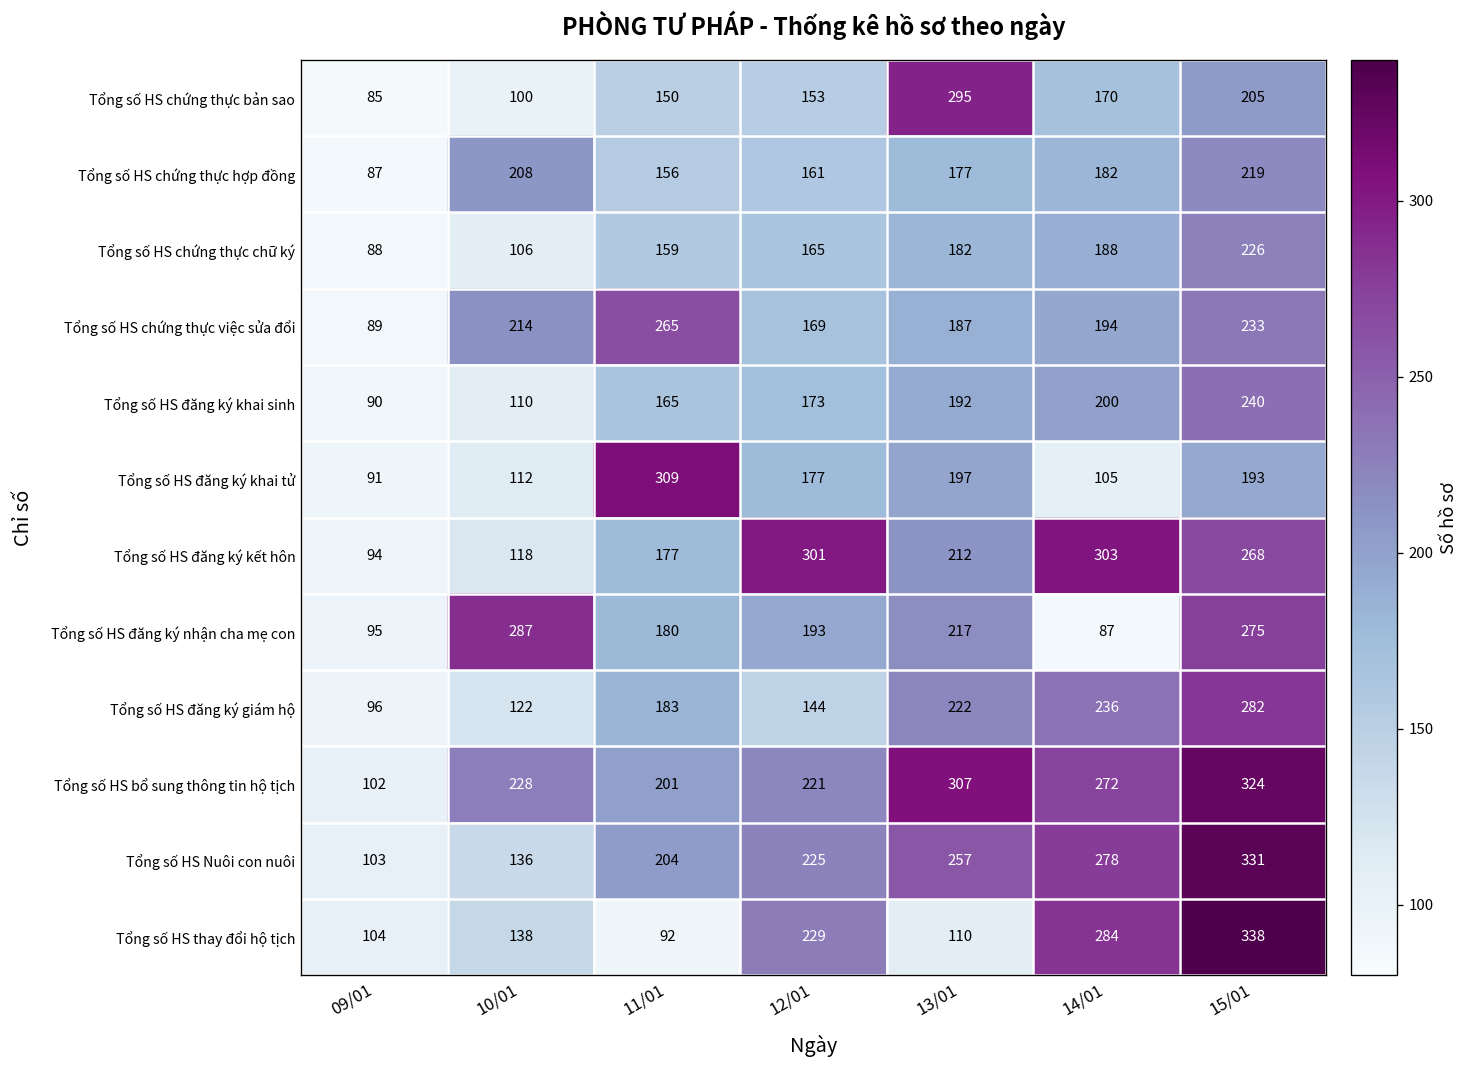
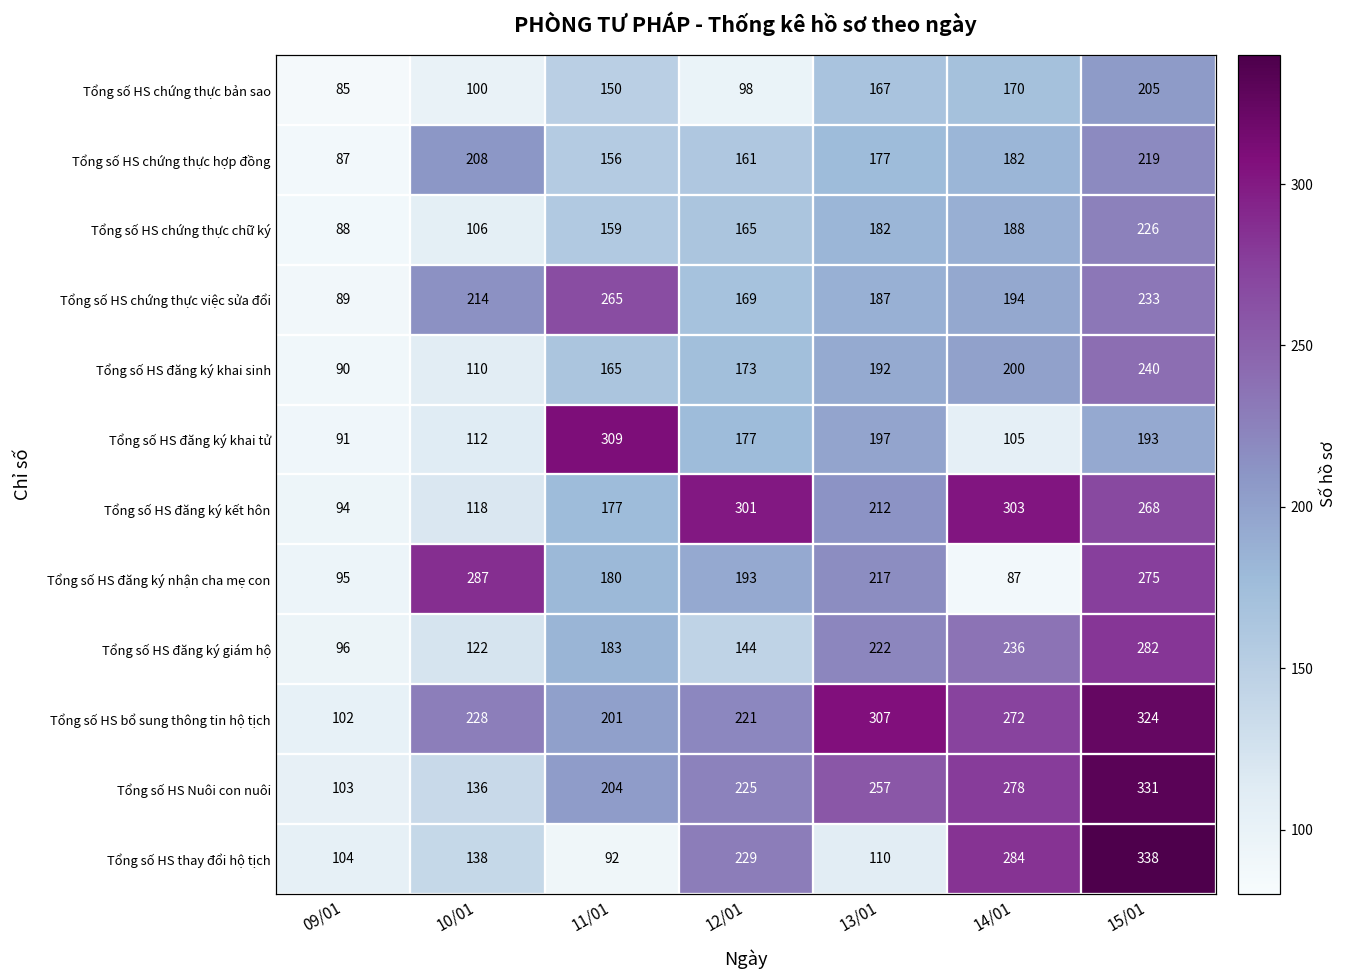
  {
    "Tổng số HS chứng thực bản sao": {
      "09/01": 85,
      "10/01": 100,
      "11/01": 150,
-     "12/01": 153,
-     "13/01": 295,
+     "12/01": 98,
+     "13/01": 167,
      "14/01": 170,
      "15/01": 205
    },
    "Tổng số HS chứng thực hợp đồng": {
      "09/01": 87,
      "10/01": 208,
      "11/01": 156,
      "12/01": 161,
      "13/01": 177,
      "14/01": 182,
      "15/01": 219
    },
    "Tổng số HS chứng thực chữ ký": {
      "09/01": 88,
      "10/01": 106,
      "11/01": 159,
      "12/01": 165,
      "13/01": 182,
      "14/01": 188,
      "15/01": 226
    },
    "Tổng số HS chứng thực việc sửa đổi": {
      "09/01": 89,
      "10/01": 214,
      "11/01": 265,
      "12/01": 169,
      "13/01": 187,
      "14/01": 194,
      "15/01": 233
    },
    "Tổng số HS đăng ký khai sinh": {
      "09/01": 90,
      "10/01": 110,
      "11/01": 165,
      "12/01": 173,
      "13/01": 192,
      "14/01": 200,
      "15/01": 240
    },
    "Tổng số HS đăng ký khai tử": {
      "09/01": 91,
      "10/01": 112,
      "11/01": 309,
      "12/01": 177,
      "13/01": 197,
      "14/01": 105,
      "15/01": 193
    },
    "Tổng số HS đăng ký kết hôn": {
      "09/01": 94,
      "10/01": 118,
      "11/01": 177,
      "12/01": 301,
      "13/01": 212,
      "14/01": 303,
      "15/01": 268
    },
    "Tổng số HS đăng ký nhận cha mẹ con": {
      "09/01": 95,
      "10/01": 287,
      "11/01": 180,
      "12/01": 193,
      "13/01": 217,
      "14/01": 87,
      "15/01": 275
    },
    "Tổng số HS đăng ký giám hộ": {
      "09/01": 96,
      "10/01": 122,
      "11/01": 183,
      "12/01": 144,
      "13/01": 222,
      "14/01": 236,
      "15/01": 282
    },
    "Tổng số HS bổ sung thông tin hộ tịch": {
      "09/01": 102,
      "10/01": 228,
      "11/01": 201,
      "12/01": 221,
      "13/01": 307,
      "14/01": 272,
      "15/01": 324
    },
    "Tổng số HS Nuôi con nuôi": {
      "09/01": 103,
      "10/01": 136,
      "11/01": 204,
      "12/01": 225,
      "13/01": 257,
      "14/01": 278,
      "15/01": 331
    },
    "Tổng số HS thay đổi hộ tịch": {
      "09/01": 104,
      "10/01": 138,
      "11/01": 92,
      "12/01": 229,
      "13/01": 110,
      "14/01": 284,
      "15/01": 338
    }
  }
